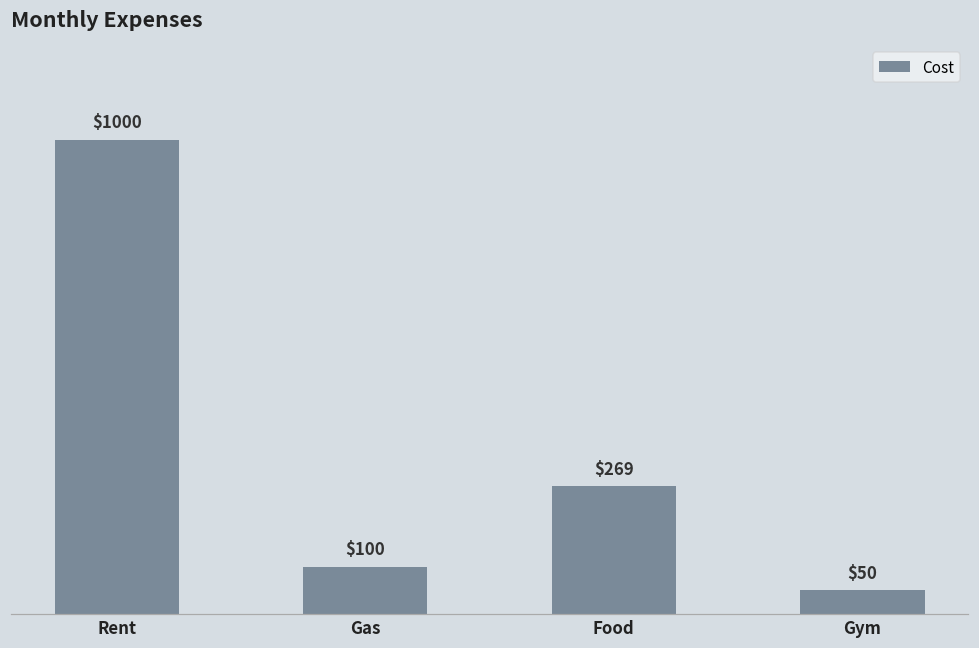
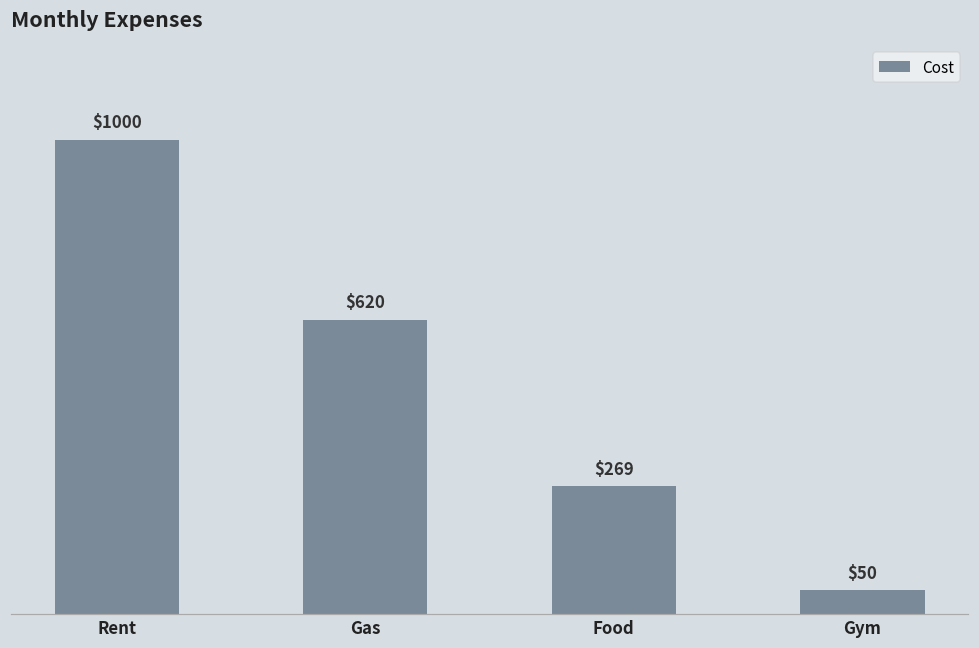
  {
    "Rent": "$1000",
-   "Gas": "$100",
+   "Gas": "$620",
    "Food": "$269",
    "Gym": "$50"
  }
